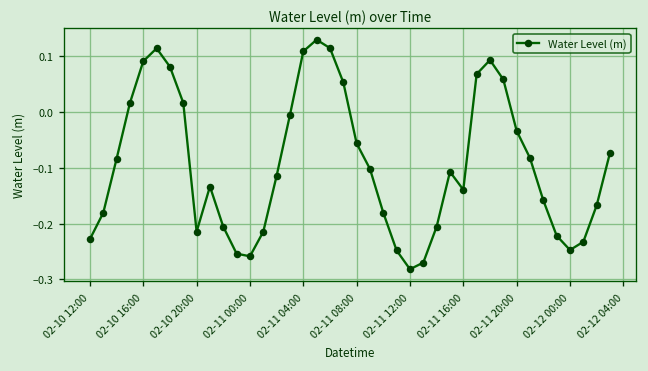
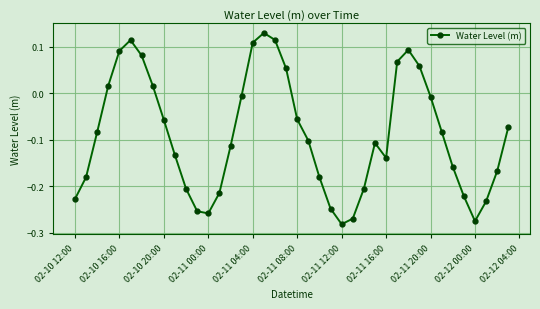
  {
    "02-10 12:00": -0.23,
    "02-10 16:00": 0.09,
-   "02-10 20:00": -0.21,
+   "02-10 20:00": -0.06,
    "02-11 00:00": -0.26,
    "02-11 04:00": 0.11,
    "02-11 08:00": -0.06,
    "02-11 12:00": -0.28,
    "02-11 16:00": -0.14,
-   "02-11 20:00": -0.03,
-   "02-12 00:00": -0.25
+   "02-11 20:00": -0.01,
+   "02-12 00:00": -0.28
  }
